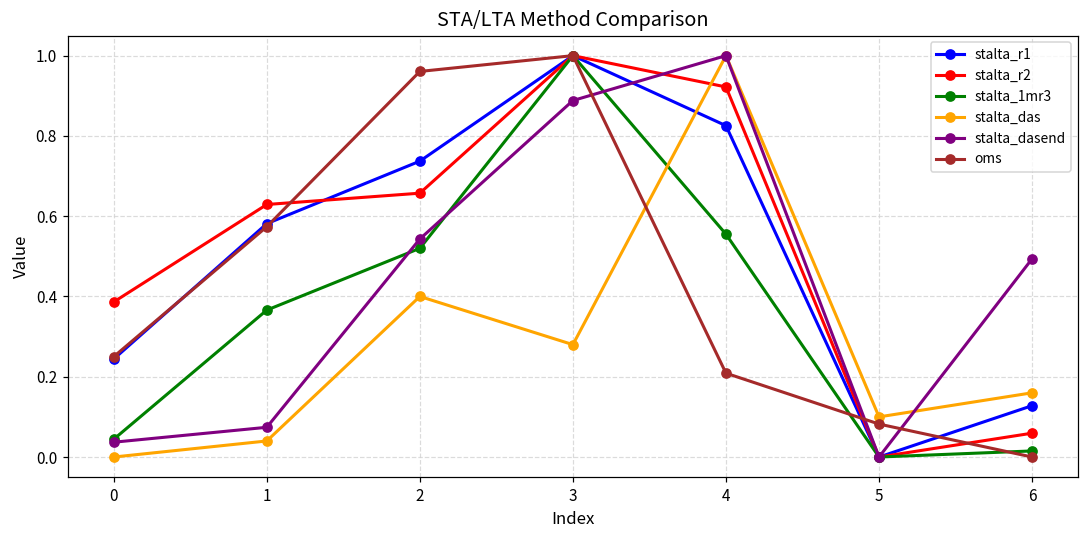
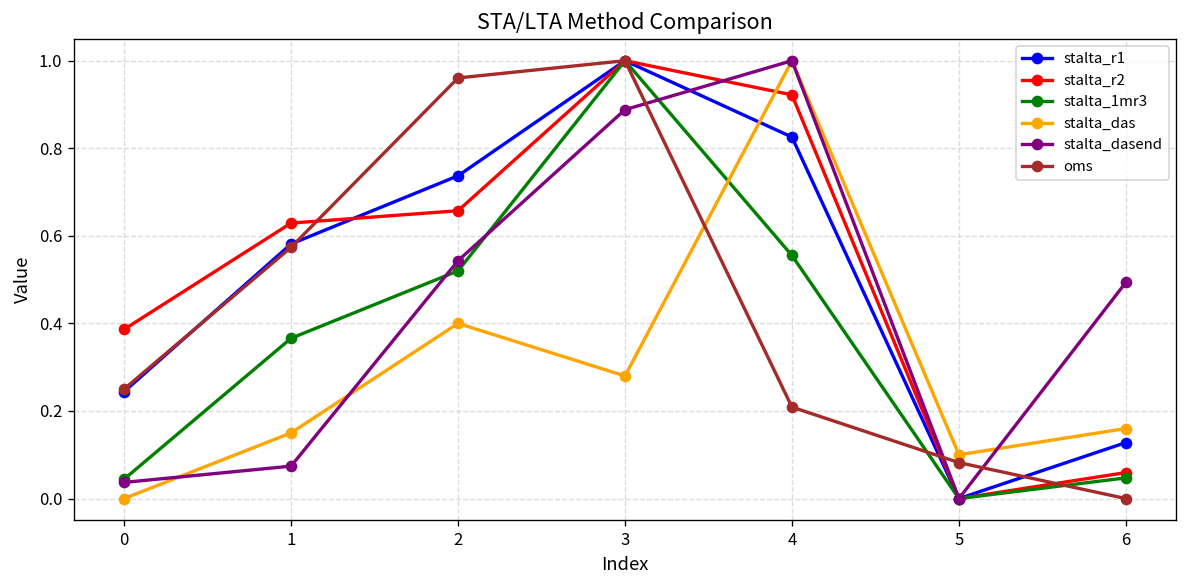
  {
    "stalta_r1": {
      "1": 0.58,
      "2": 0.74,
      "4": 0.83,
      "6": 0.13
    },
    "stalta_r2": {
      "0": 0.39,
      "1": 0.63,
      "2": 0.66,
      "4": 0.92,
      "6": 0.06
    },
    "stalta_1mr3": {
      "0": 0.04,
      "1": 0.37,
      "2": 0.52,
      "4": 0.56,
-     "6": 0.02
+     "6": 0.05
    },
    "stalta_das": {
      "0": 0.00,
-     "1": 0.04,
+     "1": 0.15,
      "2": 0.40,
      "3": 0.28,
      "5": 0.10,
      "6": 0.16
    },
    "stalta_dasend": {
      "0": 0.04,
      "1": 0.07,
      "2": 0.54,
      "3": 0.89,
      "6": 0.49
    },
    "oms": {
      "1": 0.57,
      "2": 0.96,
      "4": 0.21,
      "5": 0.08,
      "6": 0.00
    }
  }
